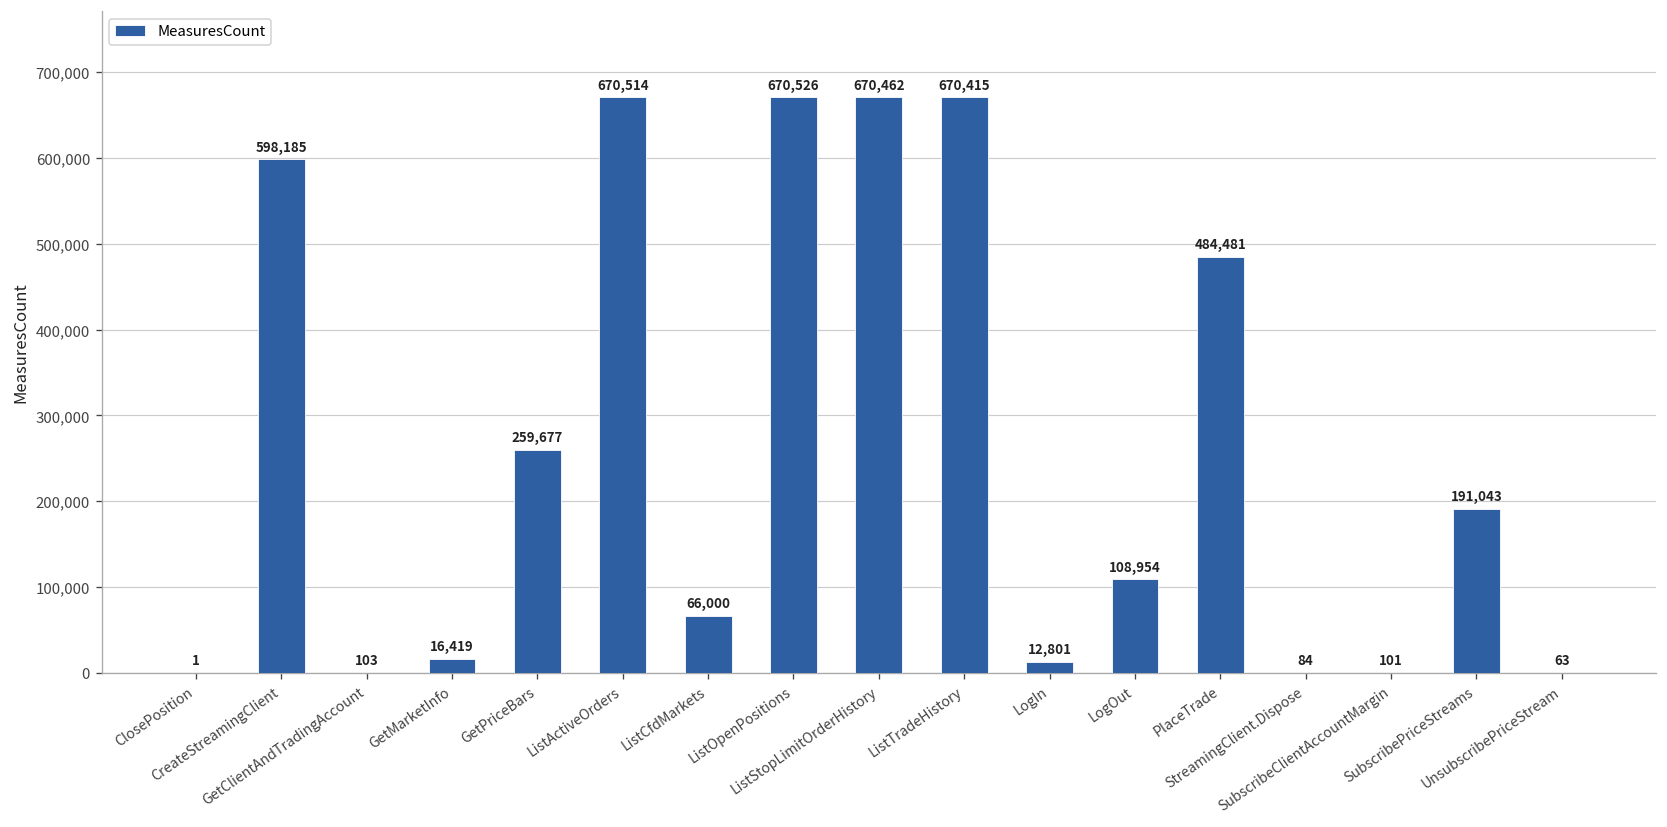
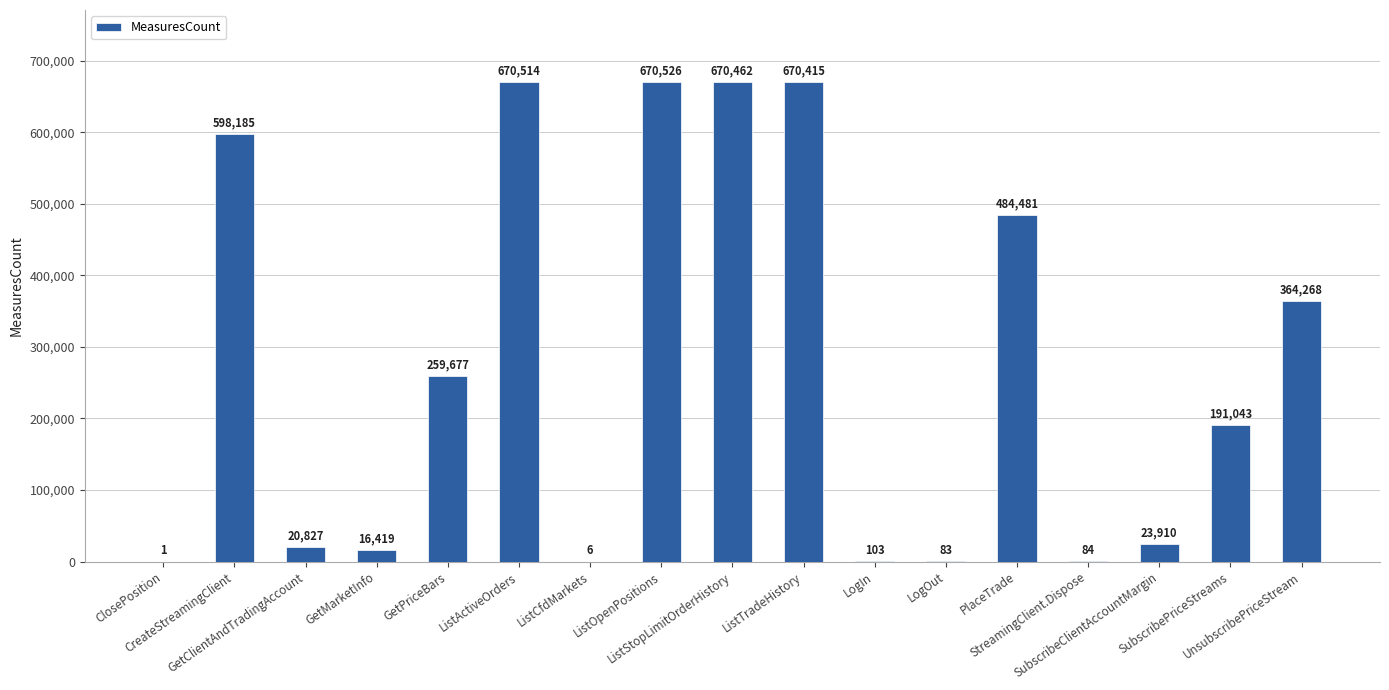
  {
    "ClosePosition": "1",
    "CreateStreamingClient": "598,185",
-   "GetClientAndTradingAccount": "103",
+   "GetClientAndTradingAccount": "20,827",
    "GetMarketInfo": "16,419",
    "GetPriceBars": "259,677",
    "ListActiveOrders": "670,514",
-   "ListCfdMarkets": "66,000",
+   "ListCfdMarkets": "6",
    "ListOpenPositions": "670,526",
    "ListStopLimitOrderHistory": "670,462",
    "ListTradeHistory": "670,415",
-   "LogIn": "12,801",
-   "LogOut": "108,954",
+   "LogIn": "103",
+   "LogOut": "83",
    "PlaceTrade": "484,481",
    "StreamingClient.Dispose": "84",
-   "SubscribeClientAccountMargin": "101",
+   "SubscribeClientAccountMargin": "23,910",
    "SubscribePriceStreams": "191,043",
-   "UnsubscribePriceStream": "63"
+   "UnsubscribePriceStream": "364,268"
  }
